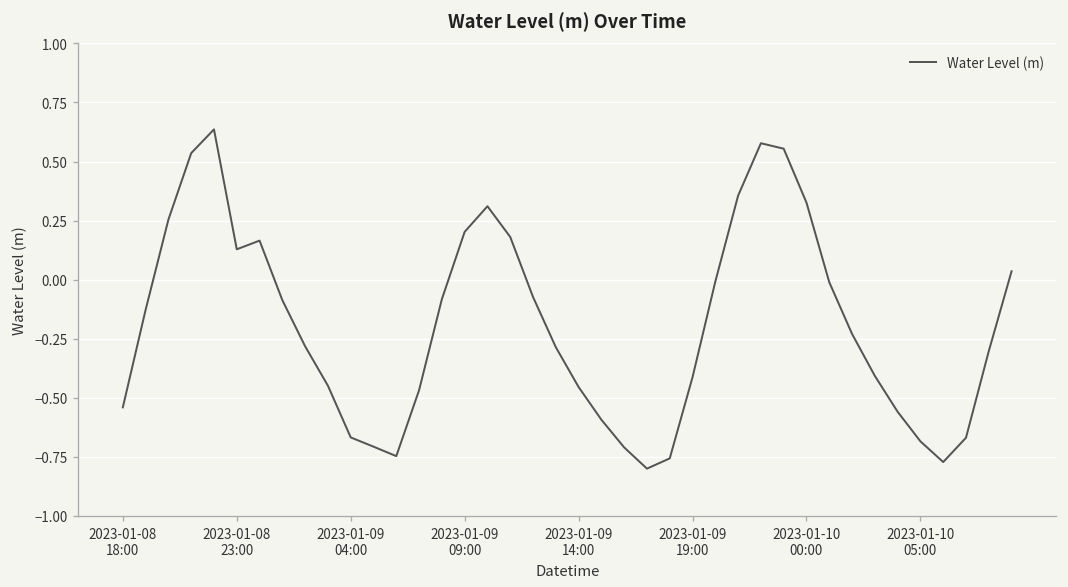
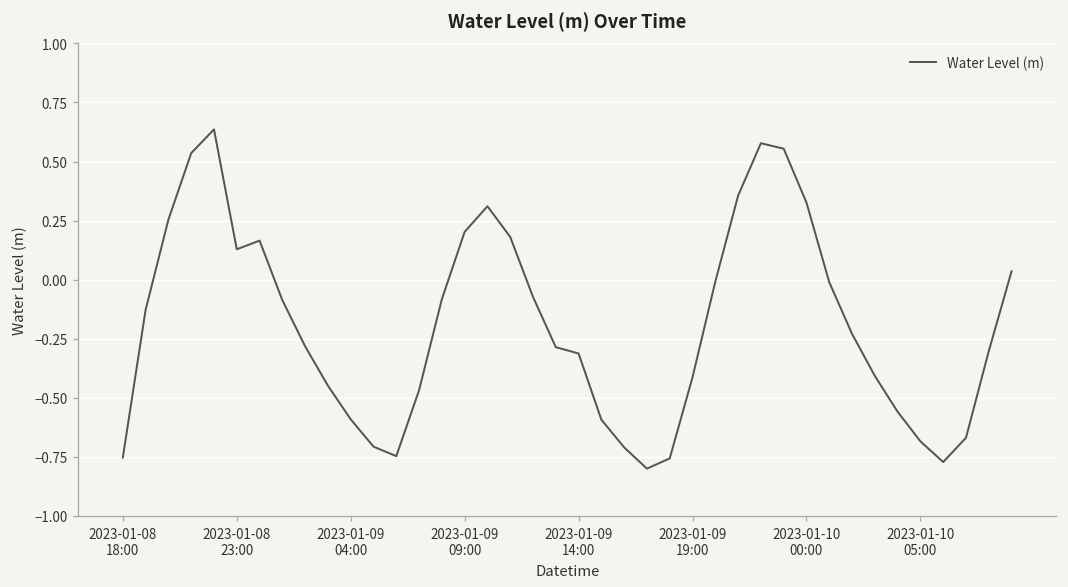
  {
-   "2023-01-08 18:00": -0.54,
+   "2023-01-08 18:00": -0.75,
    "2023-01-08 23:00": 0.13,
-   "2023-01-09 04:00": -0.67,
+   "2023-01-09 04:00": -0.59,
    "2023-01-09 09:00": 0.20,
-   "2023-01-09 14:00": -0.45,
+   "2023-01-09 14:00": -0.31,
    "2023-01-09 19:00": -0.41,
    "2023-01-10 00:00": 0.33,
    "2023-01-10 05:00": -0.68
  }
